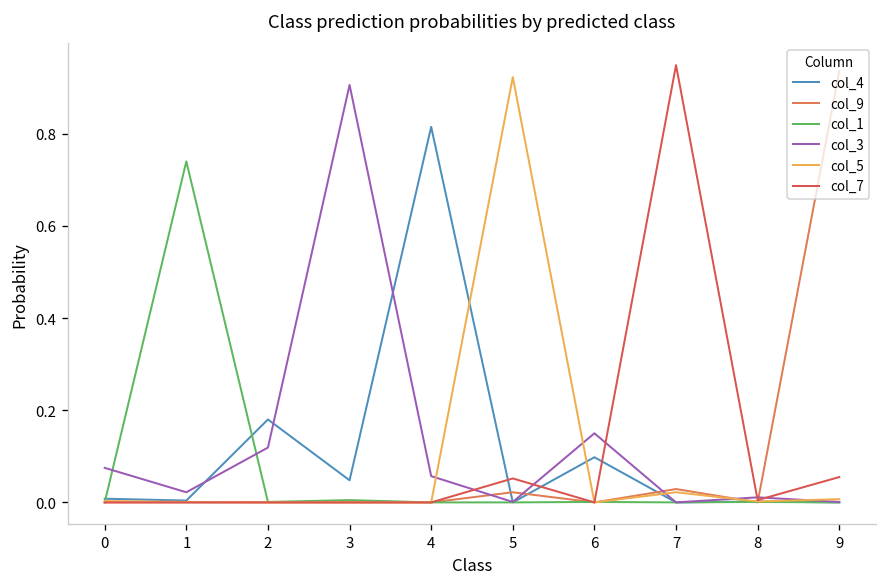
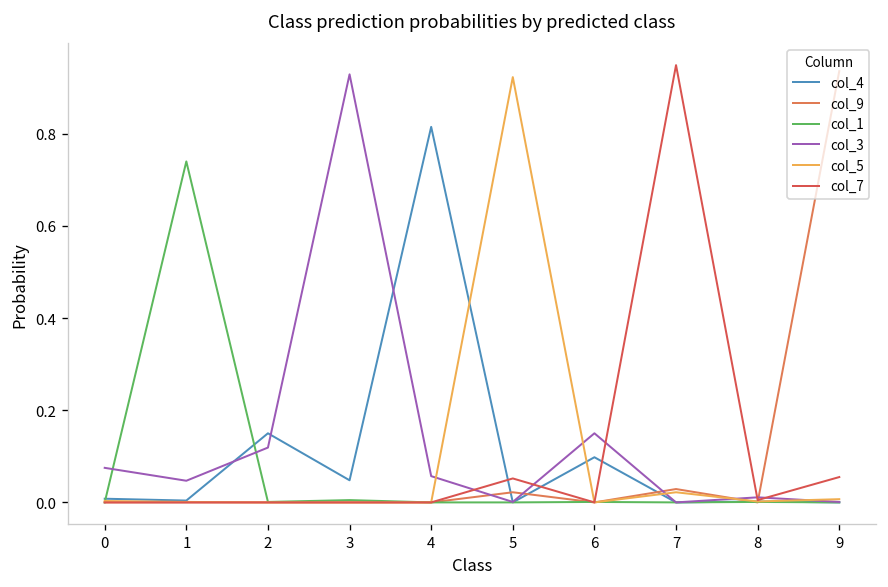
  {
    "col_4": {
-     "2": 0.18,
+     "2": 0.15,
      "3": 0.05,
      "4": 0.82,
      "6": 0.10
    },
    "col_1": {
      "1": 0.74
    },
    "col_3": {
      "0": 0.08,
-     "1": 0.02,
+     "1": 0.05,
      "2": 0.12,
-     "3": 0.91,
+     "3": 0.93,
      "4": 0.06,
      "6": 0.15
    }
  }
